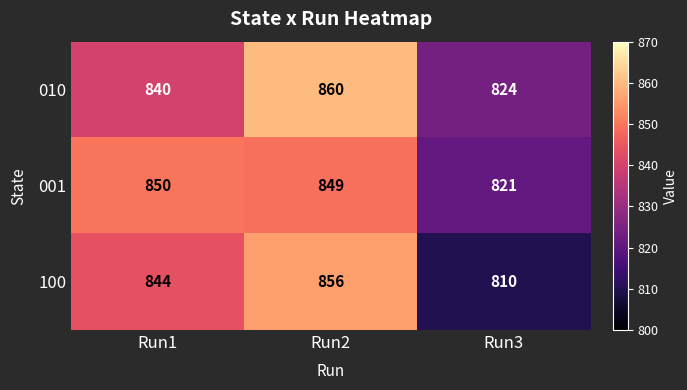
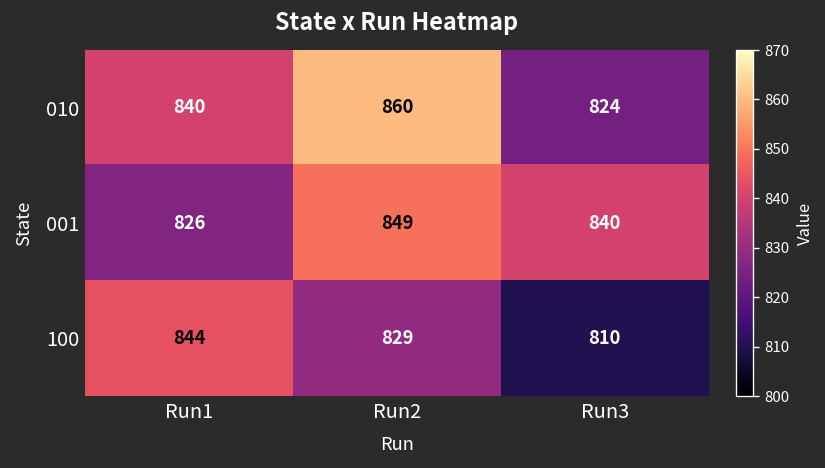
  {
    "010": {
      "Run1": 840,
      "Run2": 860,
      "Run3": 824
    },
    "001": {
-     "Run1": 850,
+     "Run1": 826,
      "Run2": 849,
-     "Run3": 821
+     "Run3": 840
    },
    "100": {
      "Run1": 844,
-     "Run2": 856,
+     "Run2": 829,
      "Run3": 810
    }
  }
